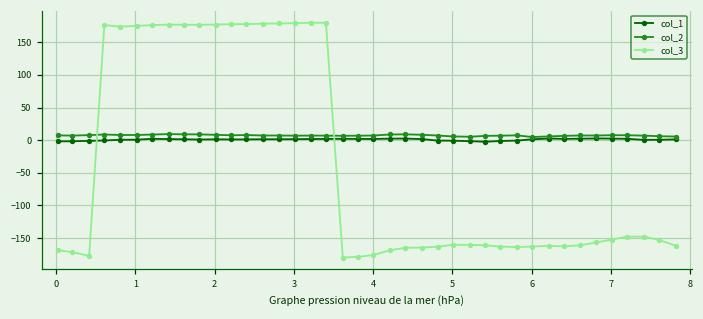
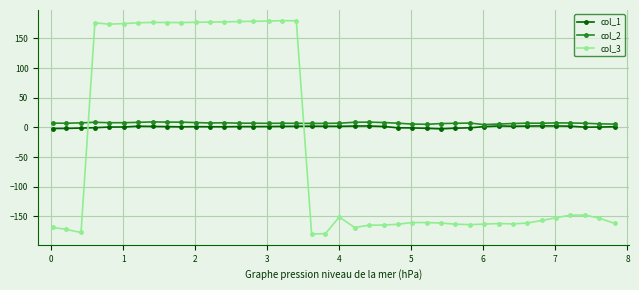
  {
    "col_1": {
      "4": 0
    },
    "col_2": {
      "4": 10
    },
    "col_3": {
-     "4": -180
+     "4": -150
    }
  }
